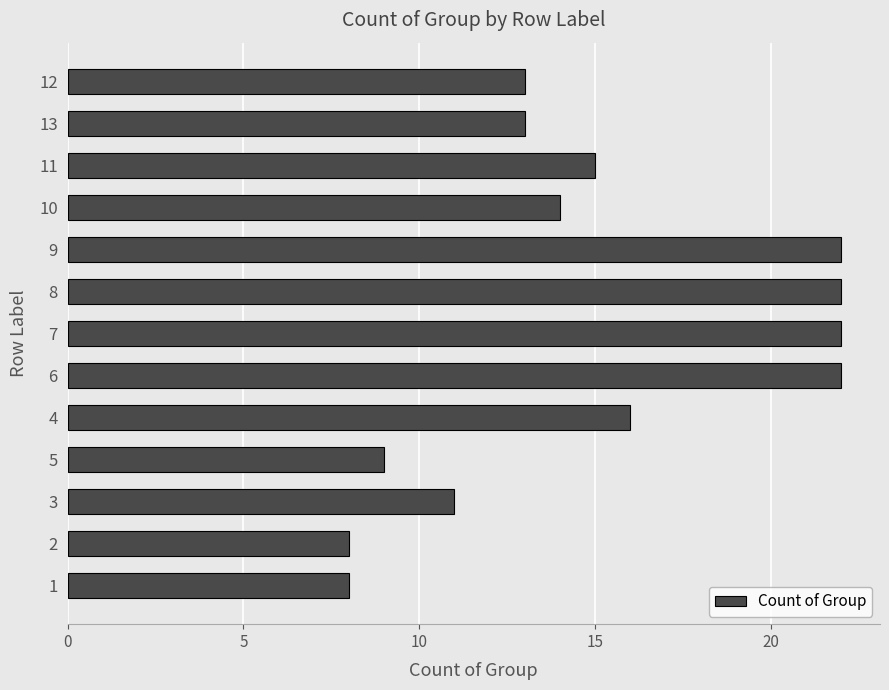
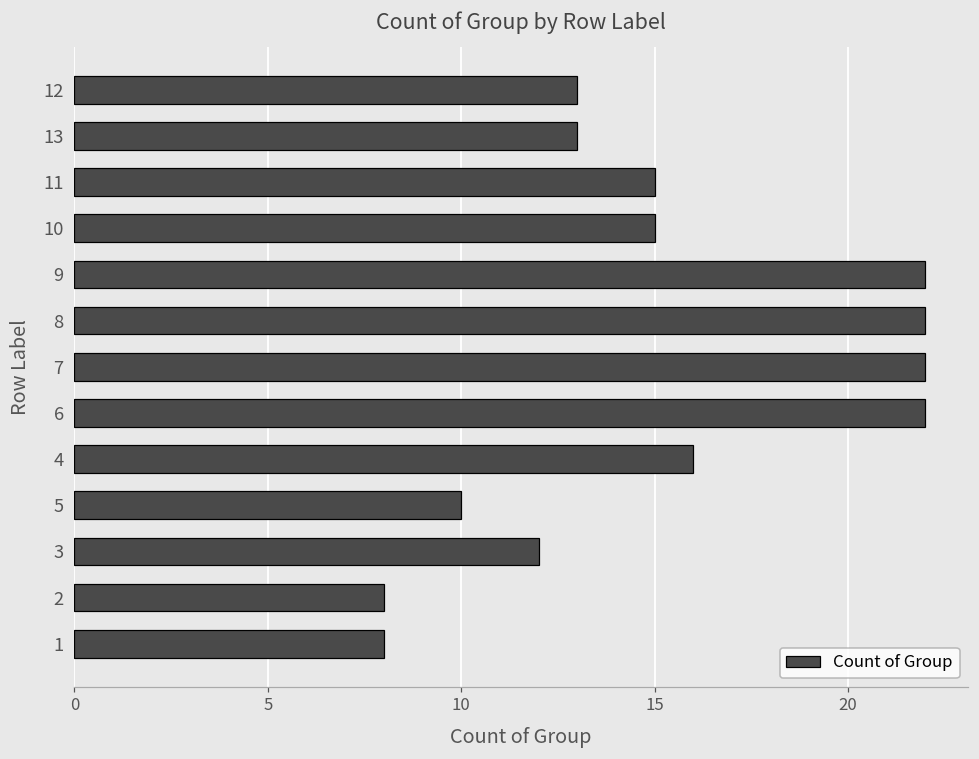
  {
    "12": 13,
    "13": 13,
    "11": 15,
-   "10": 14,
+   "10": 15,
    "9": 22,
    "8": 22,
    "7": 22,
    "6": 22,
    "4": 16,
-   "5": 9,
-   "3": 11,
+   "5": 10,
+   "3": 12,
    "2": 8,
    "1": 8
  }
